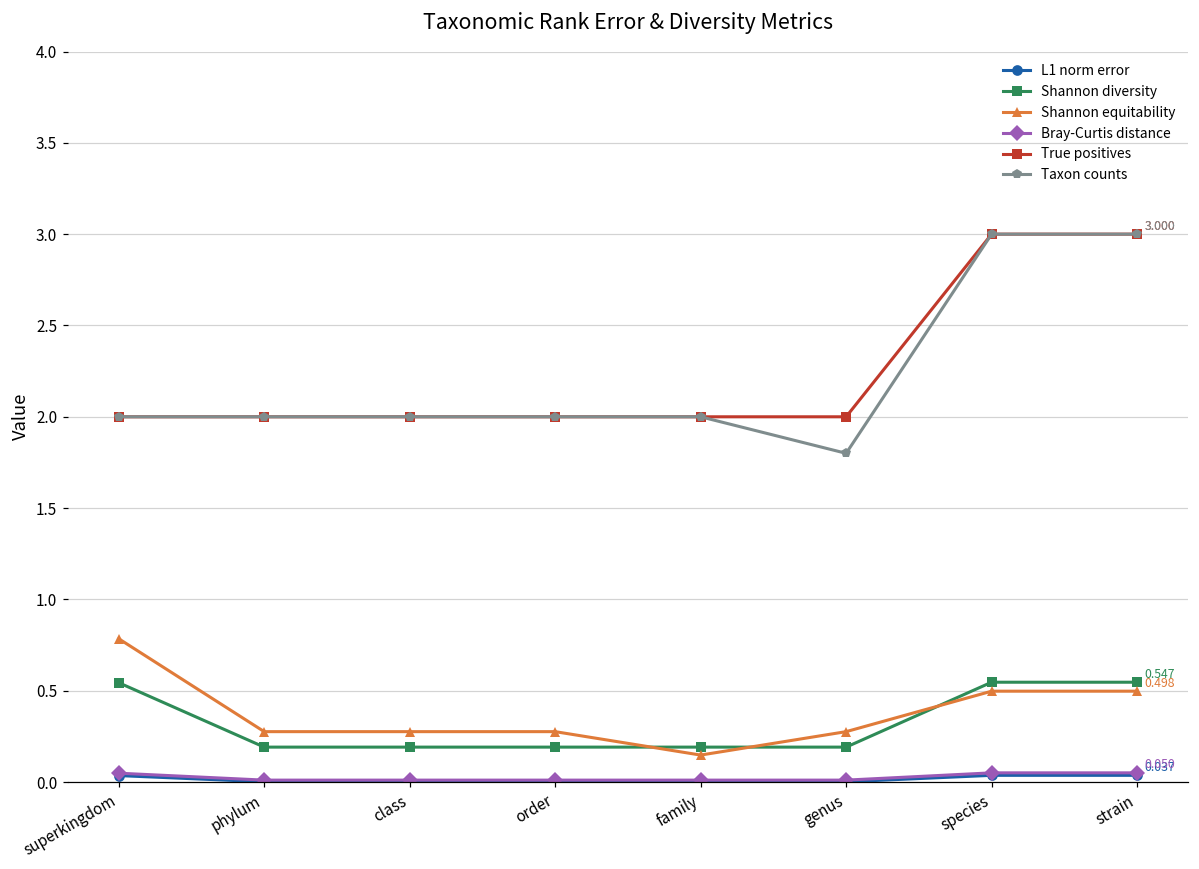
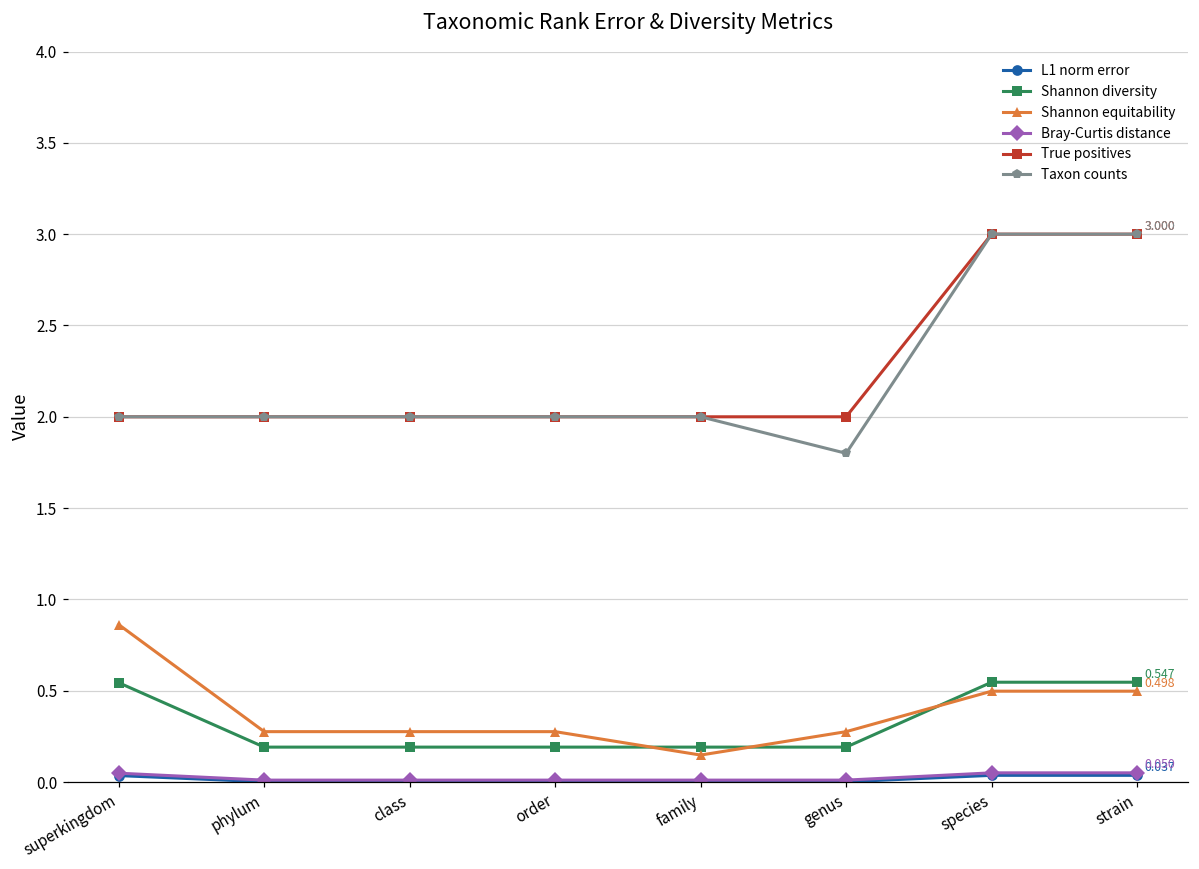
  {
    "Shannon diversity": {
      "superkingdom": 0.54,
      "phylum": 0.19,
      "class": 0.19,
      "order": 0.19,
      "family": 0.19,
      "genus": 0.19,
      "species": 0.55
    },
    "Shannon equitability": {
-     "superkingdom": 0.78,
+     "superkingdom": 0.86,
      "phylum": 0.28,
      "class": 0.28,
      "order": 0.28,
      "family": 0.15,
      "genus": 0.28,
      "species": 0.50
    },
    "True positives": {
      "genus": 2.00
    },
    "Taxon counts": {
      "genus": 1.80
    }
  }
